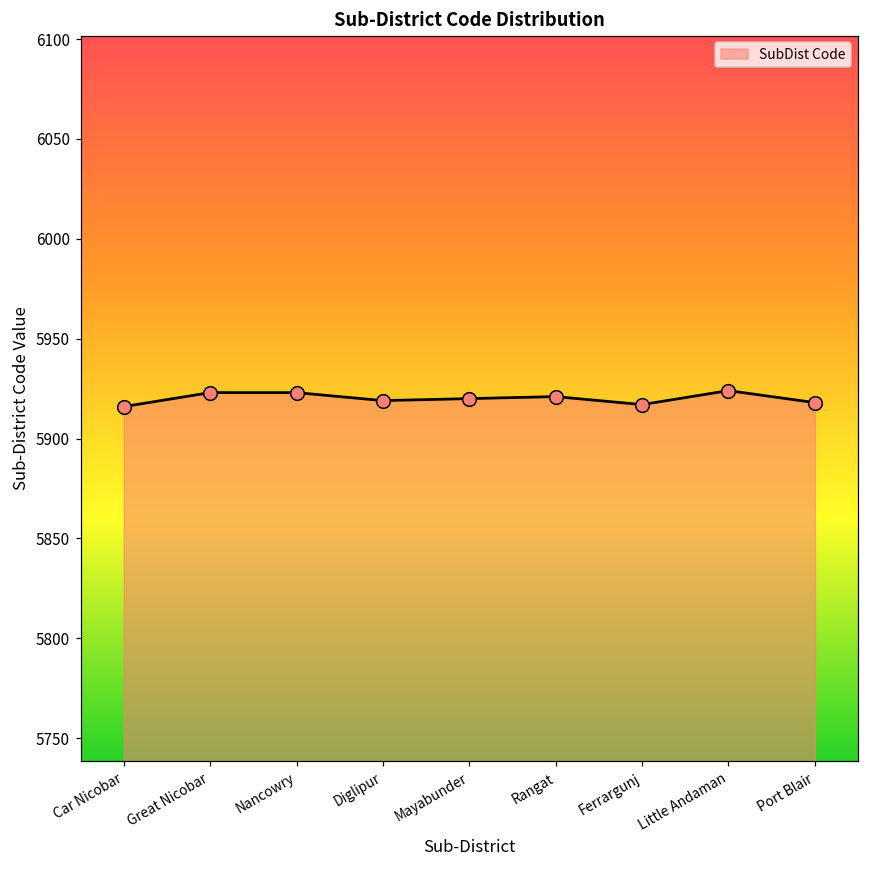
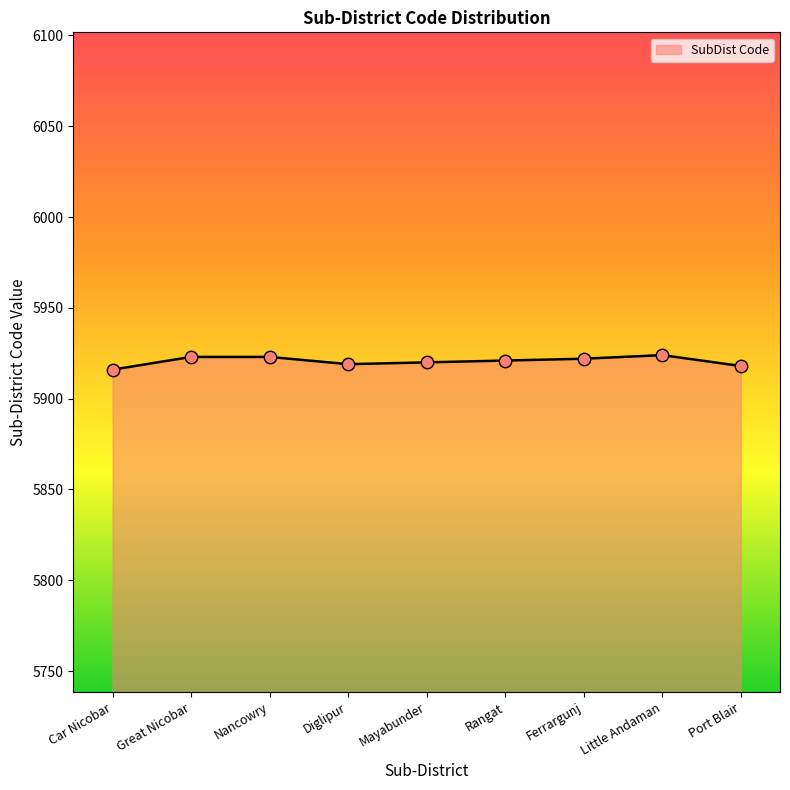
  {
    "Car Nicobar": 5916,
    "Great Nicobar": 5923,
    "Nancowry": 5923,
    "Diglipur": 5919,
    "Mayabunder": 5920,
    "Rangat": 5921,
-   "Ferrargunj": 5917,
+   "Ferrargunj": 5922,
    "Little Andaman": 5924,
    "Port Blair": 5918
  }
